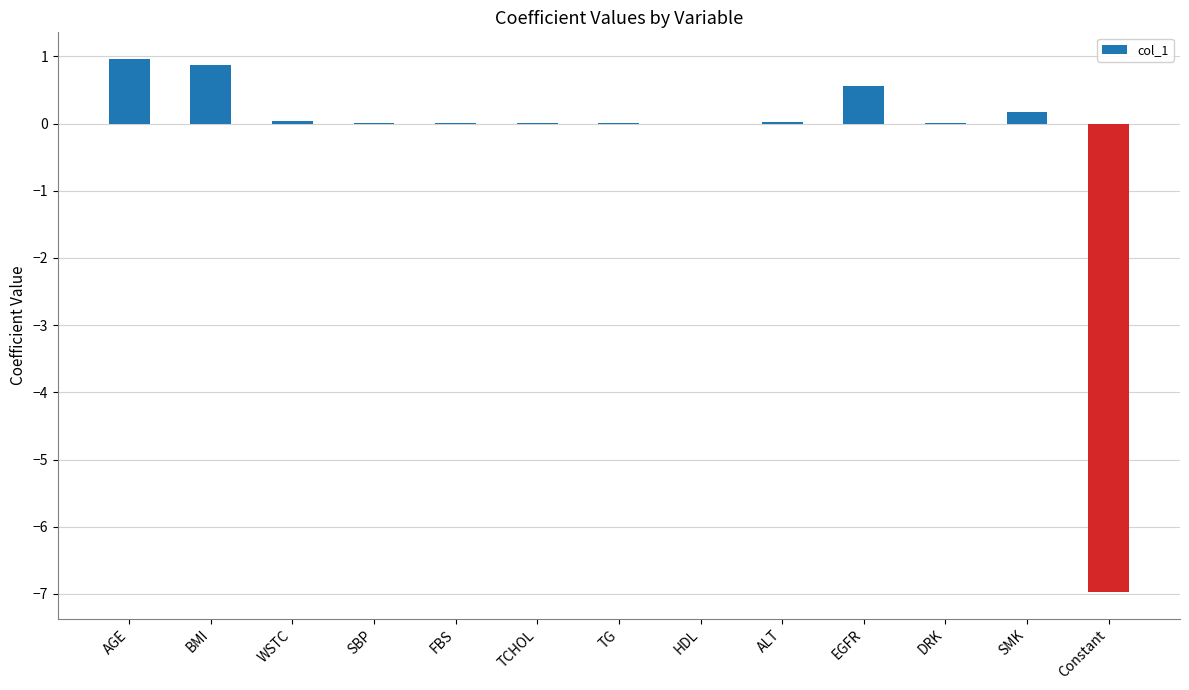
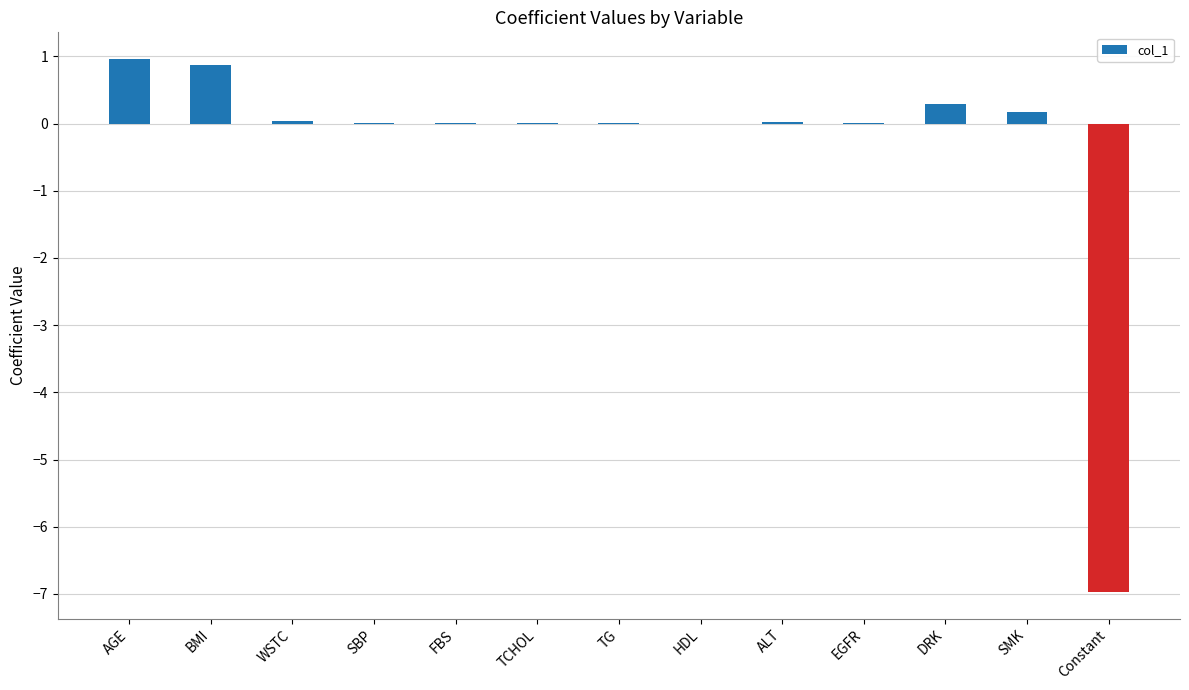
  {
    "AGE": 1.0,
    "BMI": 0.9,
    "WSTC": 0.0,
-   "EGFR": 0.6,
-   "DRK": 0.0,
+   "EGFR": 0.0,
+   "DRK": 0.3,
    "SMK": 0.2,
    "Constant": -7.0
  }
